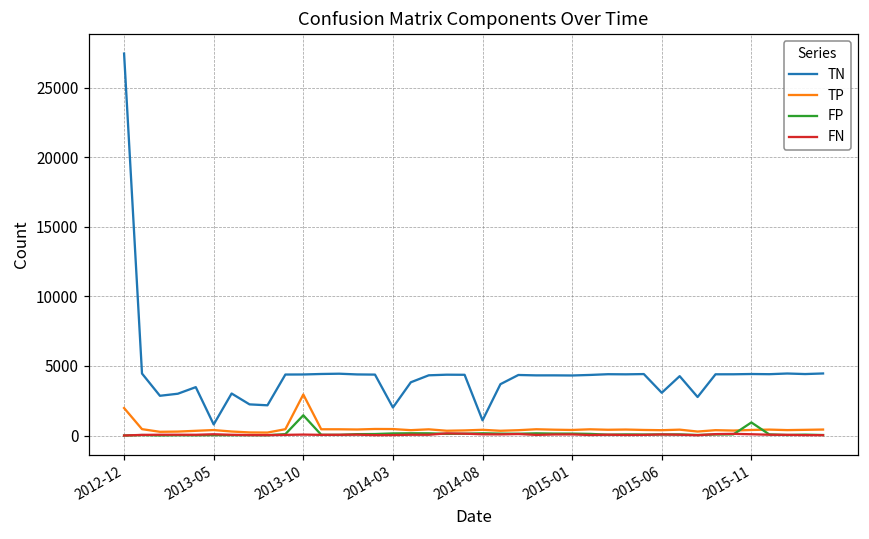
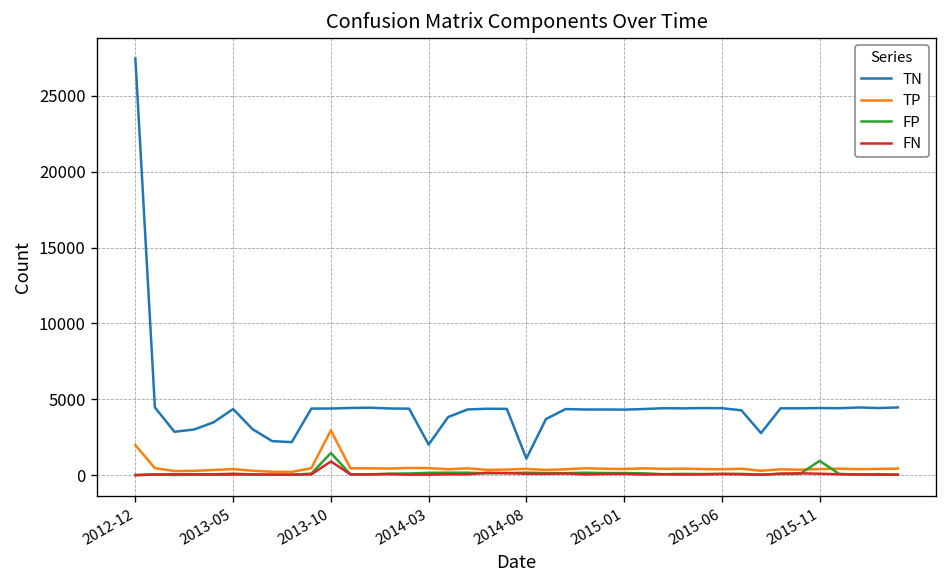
  {
    "TN": {
      "2012-12": 27500,
-     "2013-05": 800,
+     "2013-05": 4400,
      "2013-10": 4400,
      "2014-03": 2000,
      "2014-08": 1100,
      "2015-01": 4300,
-     "2015-06": 3100,
+     "2015-06": 4400,
      "2015-11": 4400
    },
    "TP": {
      "2012-12": 2000,
      "2013-05": 400,
      "2013-10": 3000,
      "2014-03": 500,
      "2014-08": 400,
      "2015-01": 400,
      "2015-06": 400,
      "2015-11": 400
    },
    "FP": {
      "2013-10": 1500,
      "2015-11": 900
    },
    "FN": {
-     "2013-10": 100,
+     "2013-10": 900,
      "2015-11": 100
    }
  }
